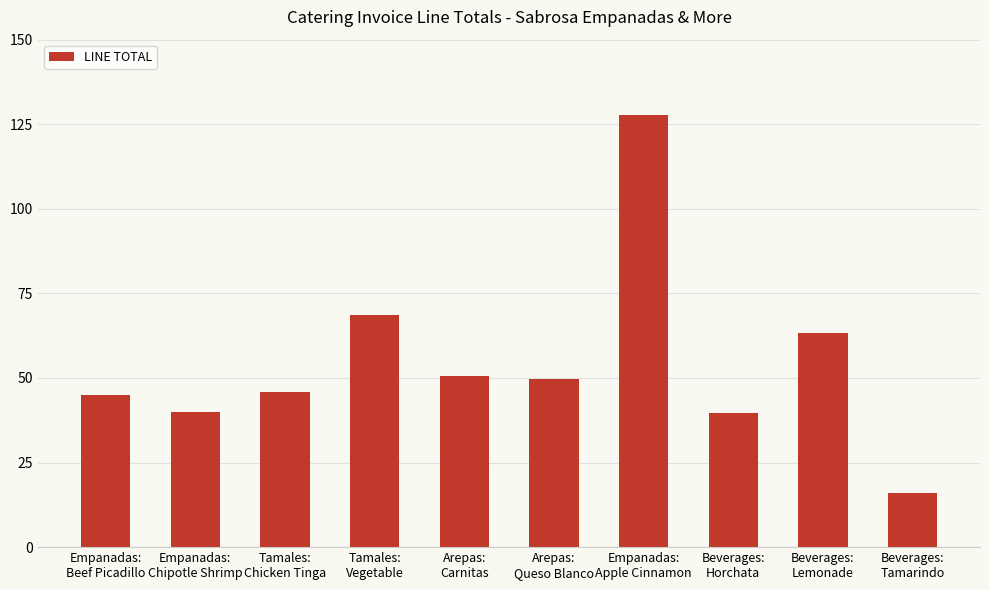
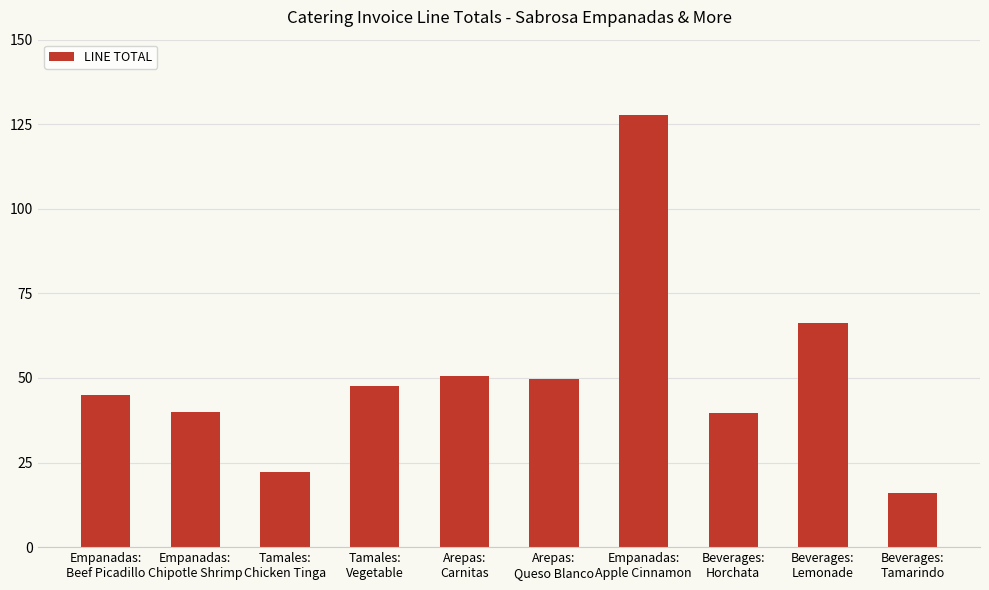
  {
    "Empanadas: Beef Picadillo": 45,
    "Empanadas: Chipotle Shrimp": 40,
-   "Tamales: Chicken Tinga": 46,
-   "Tamales: Vegetable": 69,
+   "Tamales: Chicken Tinga": 22,
+   "Tamales: Vegetable": 48,
    "Arepas: Carnitas": 51,
    "Arepas: Queso Blanco": 50,
    "Empanadas: Apple Cinnamon": 128,
    "Beverages: Horchata": 40,
-   "Beverages: Lemonade": 63,
+   "Beverages: Lemonade": 66,
    "Beverages: Tamarindo": 16
  }
